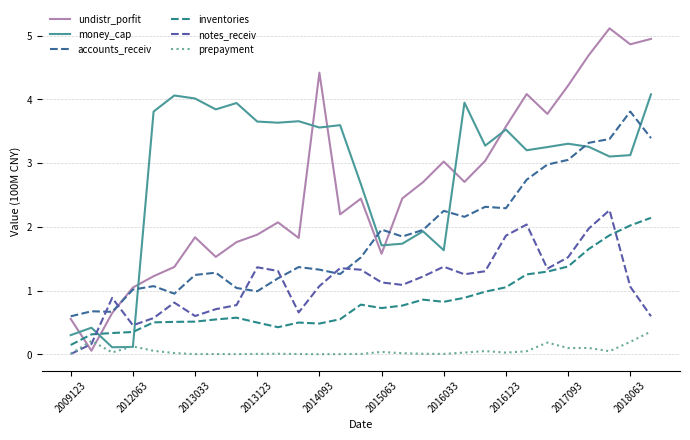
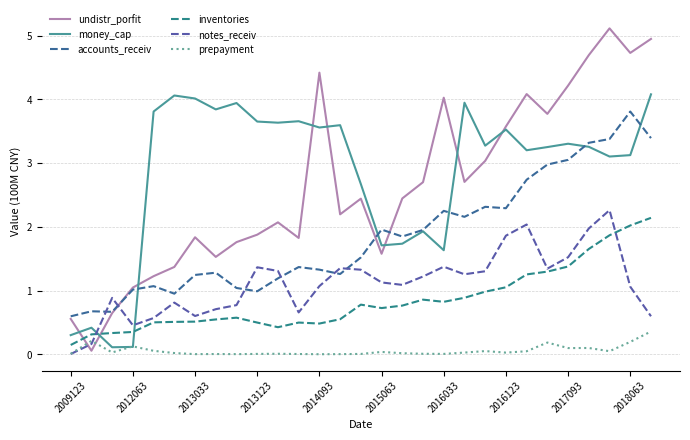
  {
    "undistr_porfit": {
      "2009123": 0.6,
      "2013033": 1.8,
      "2013123": 1.9,
      "2014093": 4.4,
      "2015063": 1.6,
-     "2016033": 3.0,
+     "2016033": 4.0,
      "2016123": 3.6,
      "2017093": 4.2,
-     "2018063": 4.9
+     "2018063": 4.7
    }
  }
